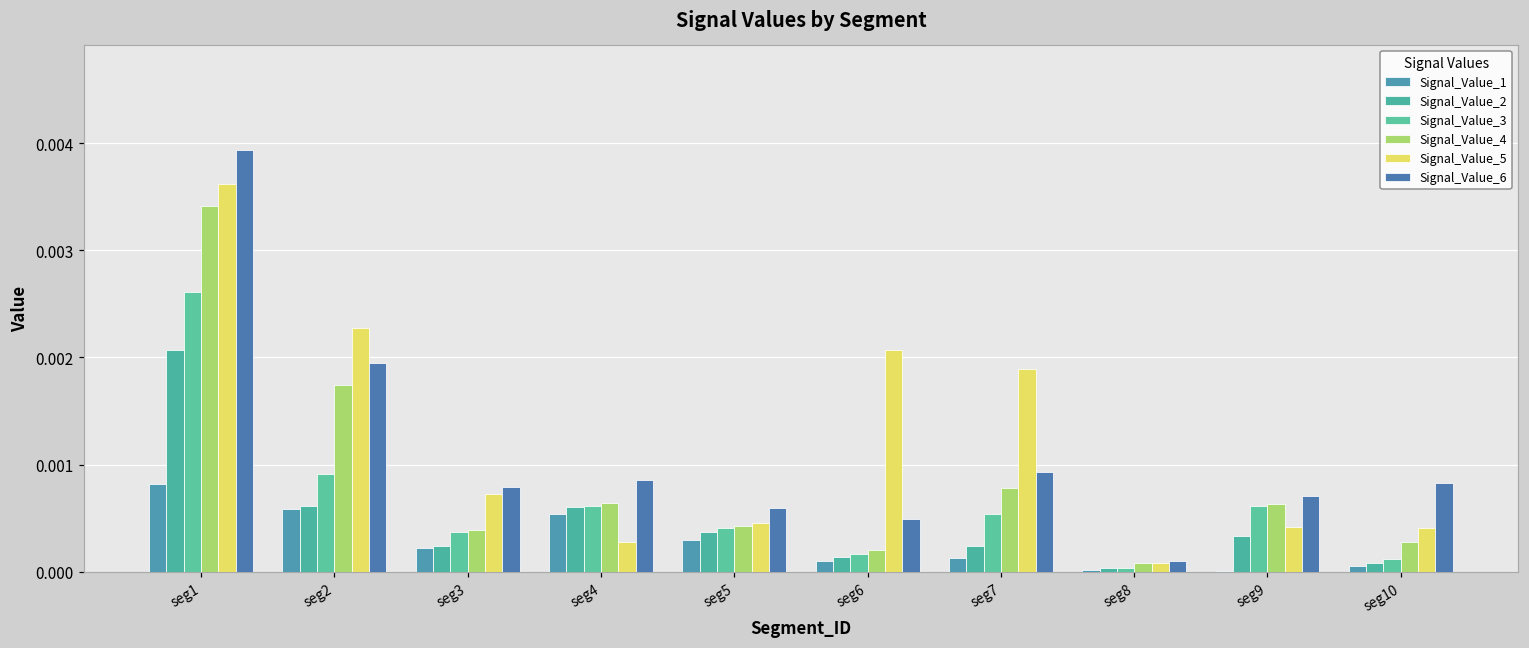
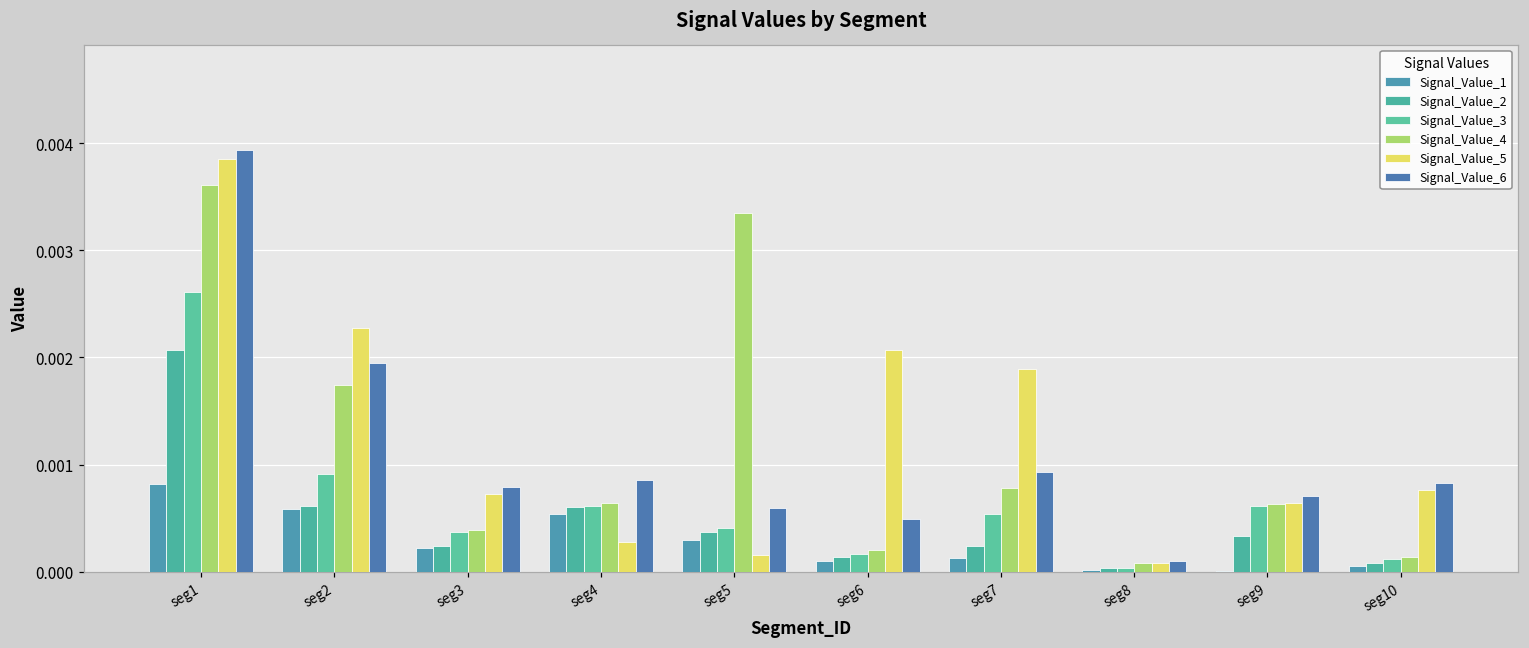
  {
    "Signal_Value_4": {
-     "seg1": 0.0034,
+     "seg1": 0.0036,
      "seg2": 0.0017,
      "seg3": 0.0004,
      "seg4": 0.0006,
-     "seg5": 0.0004,
+     "seg5": 0.0033,
      "seg6": 0.0002,
      "seg7": 0.0008,
      "seg8": 0.0001,
      "seg9": 0.0006,
-     "seg10": 0.0003
+     "seg10": 0.0001
    },
    "Signal_Value_5": {
-     "seg1": 0.0036,
+     "seg1": 0.0039,
      "seg2": 0.0023,
      "seg3": 0.0007,
      "seg4": 0.0003,
-     "seg5": 0.0005,
+     "seg5": 0.0002,
      "seg6": 0.0021,
      "seg7": 0.0019,
      "seg8": 0.0001,
-     "seg9": 0.0004,
-     "seg10": 0.0004
+     "seg9": 0.0006,
+     "seg10": 0.0008
    }
  }
